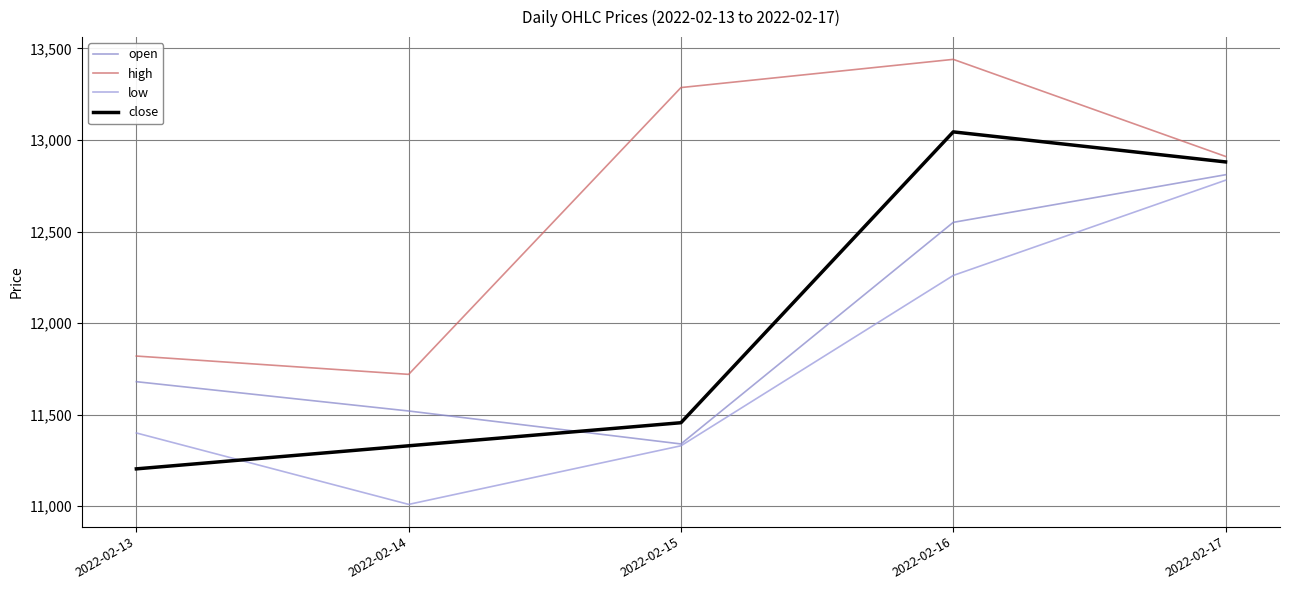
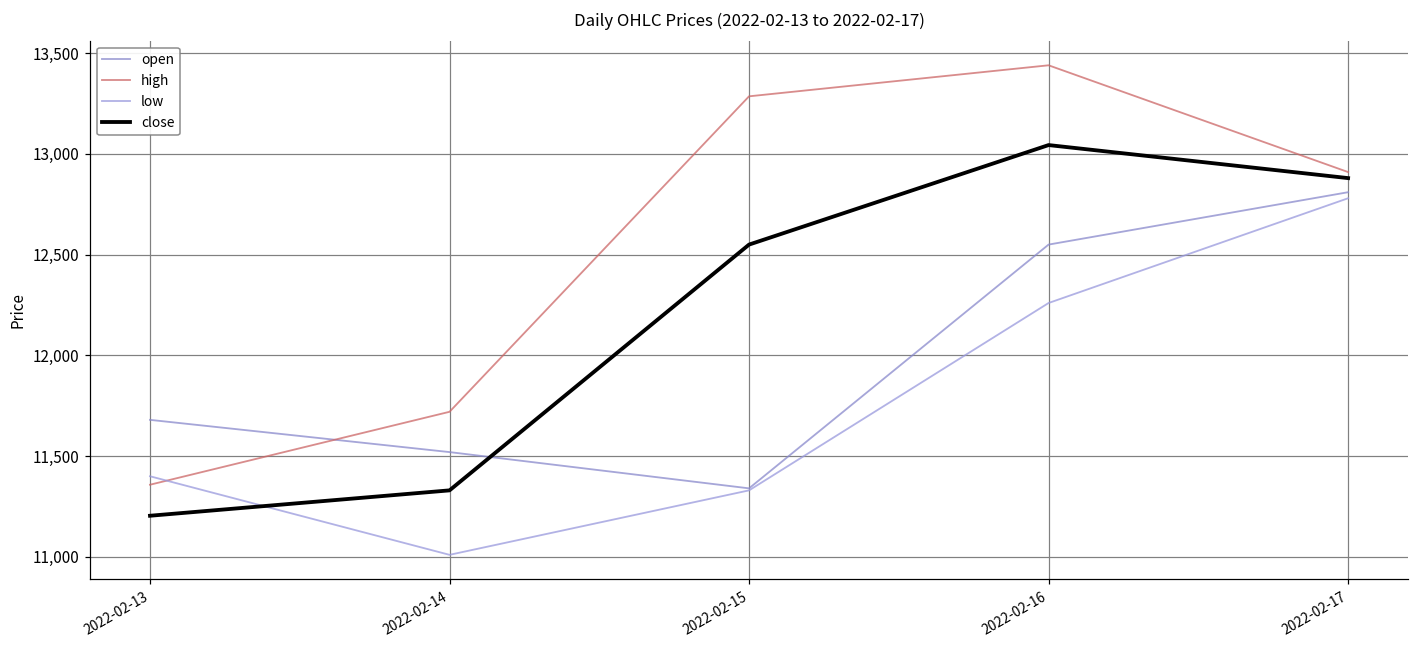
  {
    "high": {
-     "2022-02-13": "11,820",
+     "2022-02-13": "11,360",
      "2022-02-14": "11,720",
      "2022-02-15": "13,290",
      "2022-02-16": "13,440",
      "2022-02-17": "12,910"
    },
    "close": {
      "2022-02-13": "11,200",
      "2022-02-14": "11,330",
-     "2022-02-15": "11,460",
+     "2022-02-15": "12,550",
      "2022-02-16": "13,040",
      "2022-02-17": "12,880"
    }
  }
